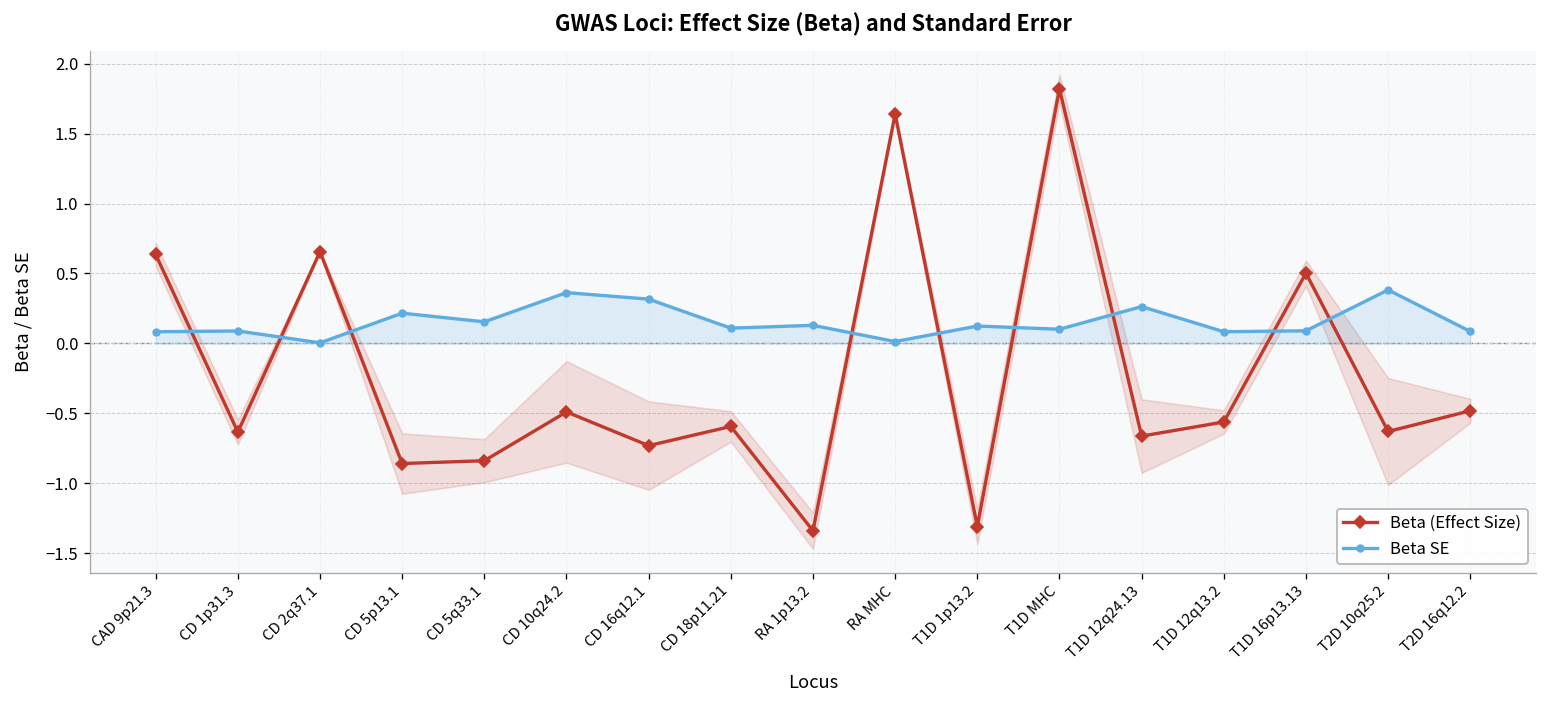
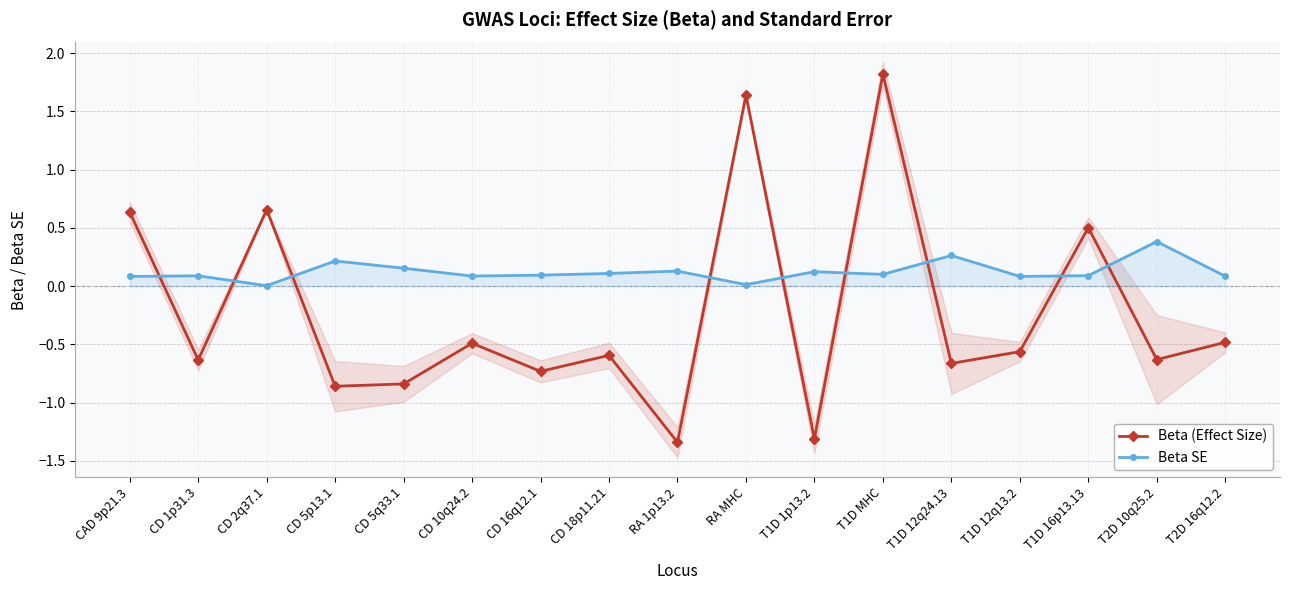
  {
    "Beta SE": {
      "CAD 9p21.3": 0.08,
      "CD 1p31.3": 0.09,
      "CD 2q37.1": 0.00,
      "CD 5p13.1": 0.22,
      "CD 5q33.1": 0.15,
-     "CD 10q24.2": 0.36,
-     "CD 16q12.1": 0.32,
+     "CD 10q24.2": 0.09,
+     "CD 16q12.1": 0.09,
      "CD 18p11.21": 0.11,
      "RA 1p13.2": 0.13,
      "RA MHC": 0.01,
      "T1D 1p13.2": 0.12,
      "T1D MHC": 0.10,
      "T1D 12q24.13": 0.26,
      "T1D 12q13.2": 0.08,
      "T1D 16p13.13": 0.09,
      "T2D 10q25.2": 0.38,
      "T2D 16q12.2": 0.09
    }
  }
